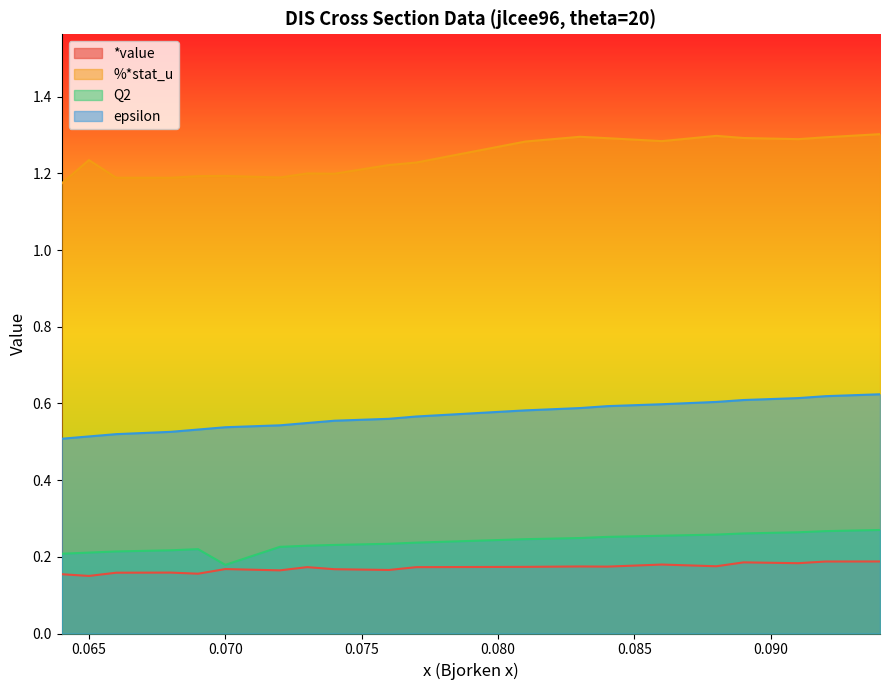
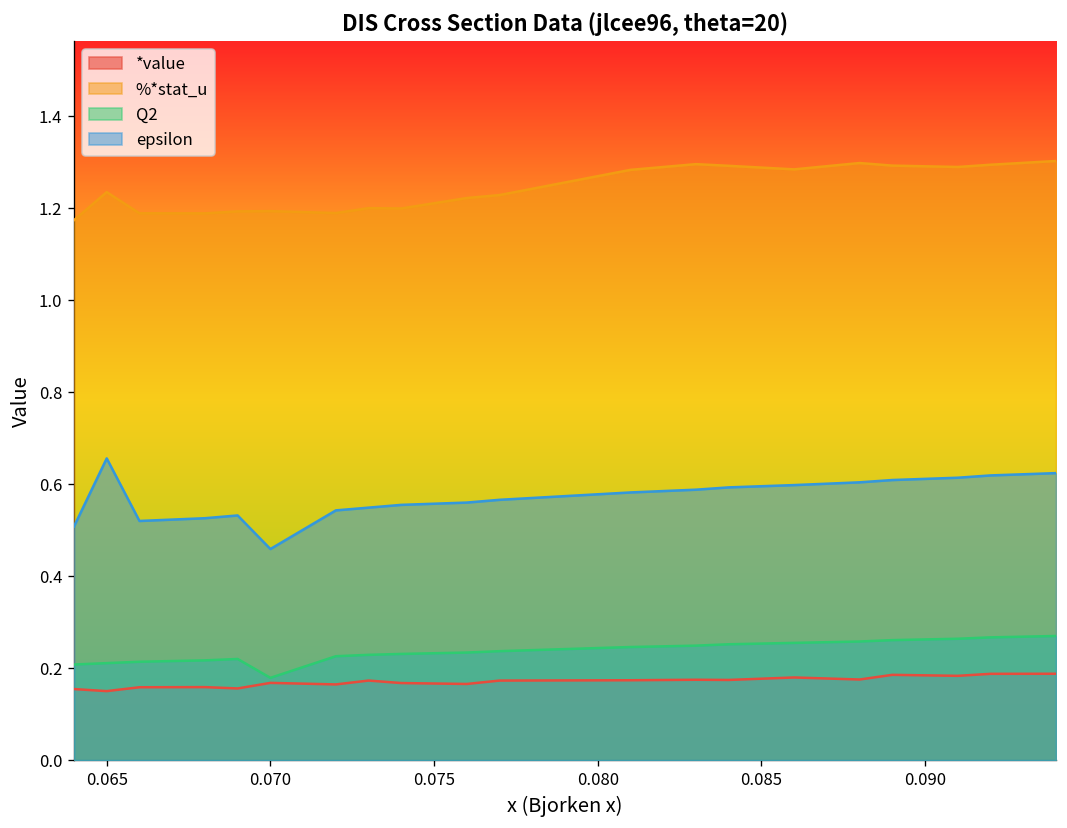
  {
    "*value": {
      "0.065": 0.15,
      "0.070": 0.17
    },
    "%*stat_u": {
      "0.065": 1.23,
      "0.070": 1.19
    },
    "Q2": {
      "0.065": 0.21,
      "0.070": 0.18
    },
    "epsilon": {
-     "0.065": 0.51,
-     "0.070": 0.54
+     "0.065": 0.66,
+     "0.070": 0.46
    }
  }
